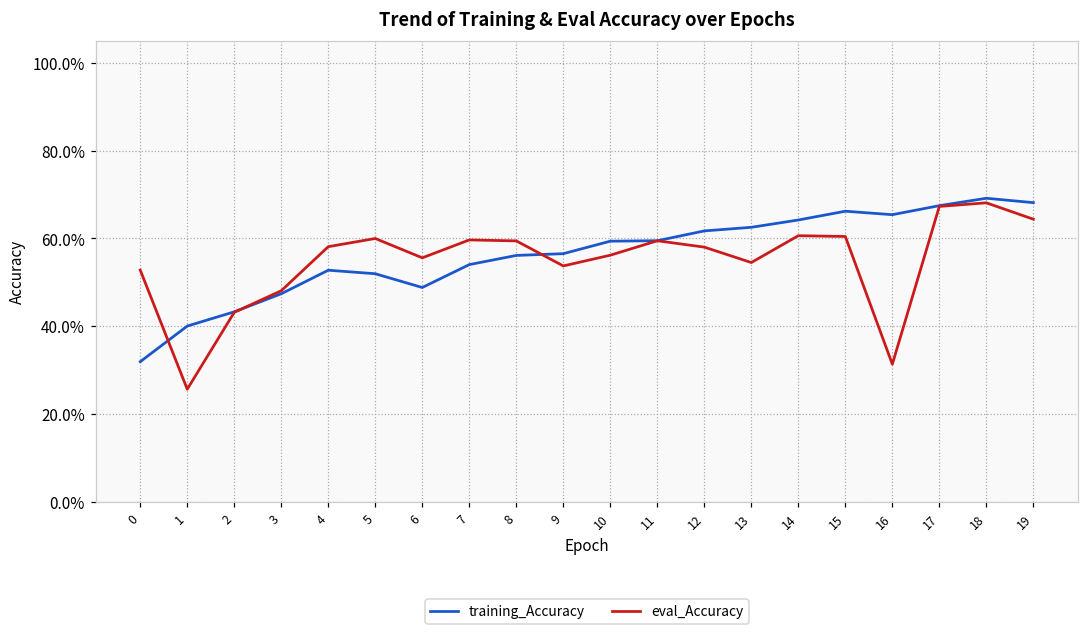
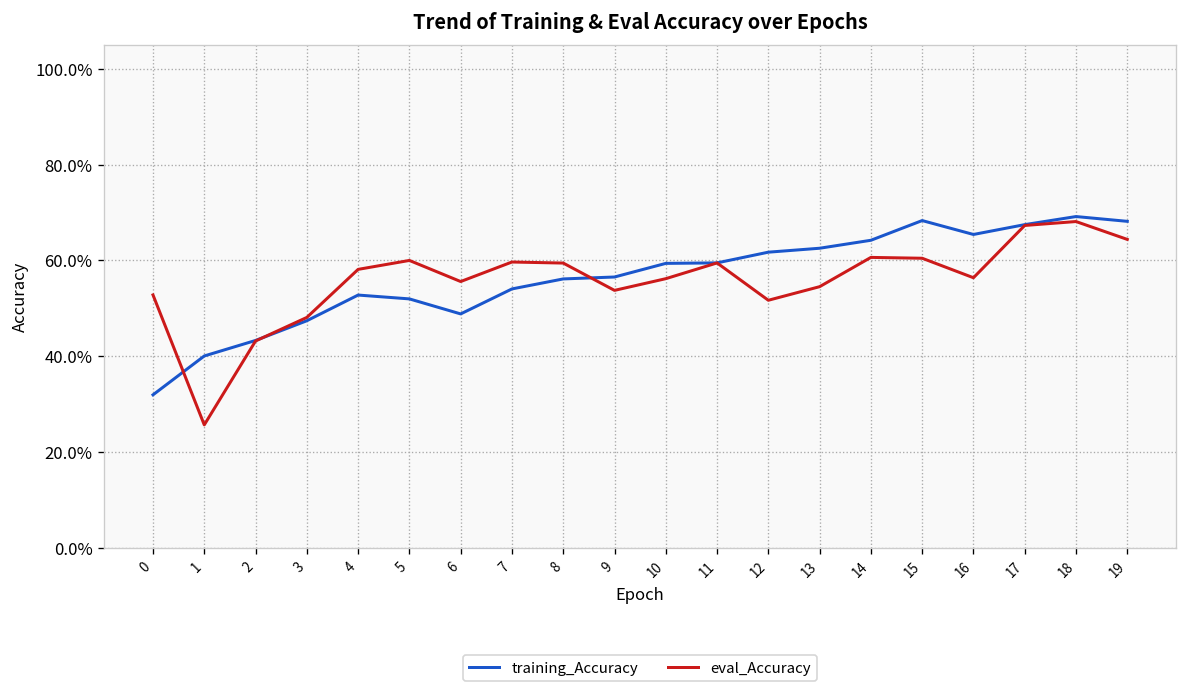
  {
    "training_Accuracy": {
      "0": "32%",
      "1": "40%",
      "3": "47%",
      "4": "53%",
      "5": "52%",
      "6": "49%",
      "7": "54%",
      "8": "56%",
      "9": "57%",
      "10": "59%",
      "12": "62%",
      "13": "63%",
      "14": "64%",
-     "15": "66%",
+     "15": "68%",
      "16": "65%",
      "18": "69%",
      "19": "68%"
    },
    "eval_Accuracy": {
      "0": "53%",
      "1": "26%",
      "3": "48%",
      "4": "58%",
      "5": "60%",
      "6": "56%",
      "7": "60%",
      "8": "59%",
      "9": "54%",
      "10": "56%",
-     "12": "58%",
+     "12": "52%",
      "13": "55%",
      "14": "61%",
      "15": "60%",
-     "16": "31%",
+     "16": "56%",
      "18": "68%",
      "19": "64%"
    }
  }
